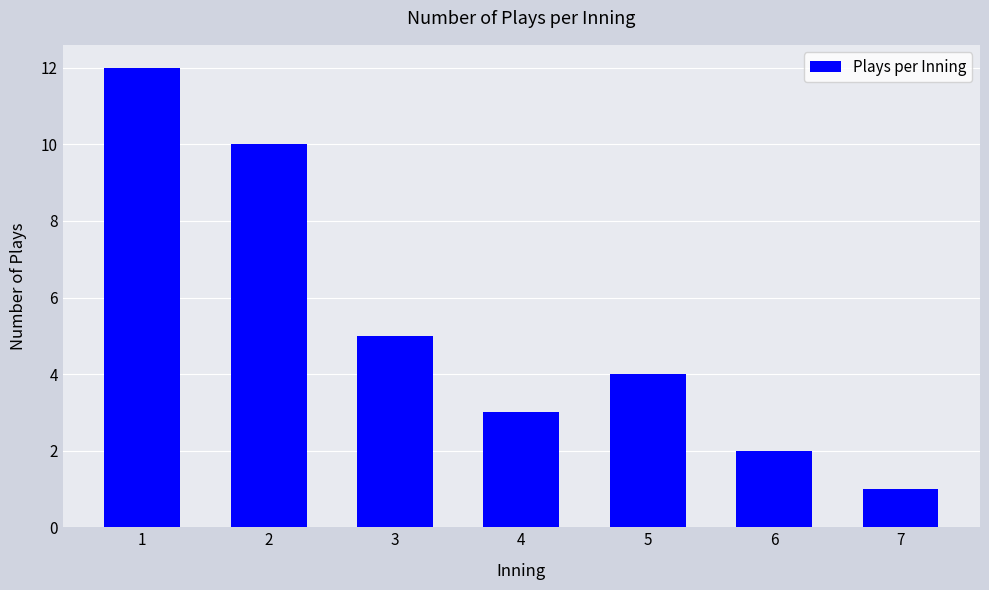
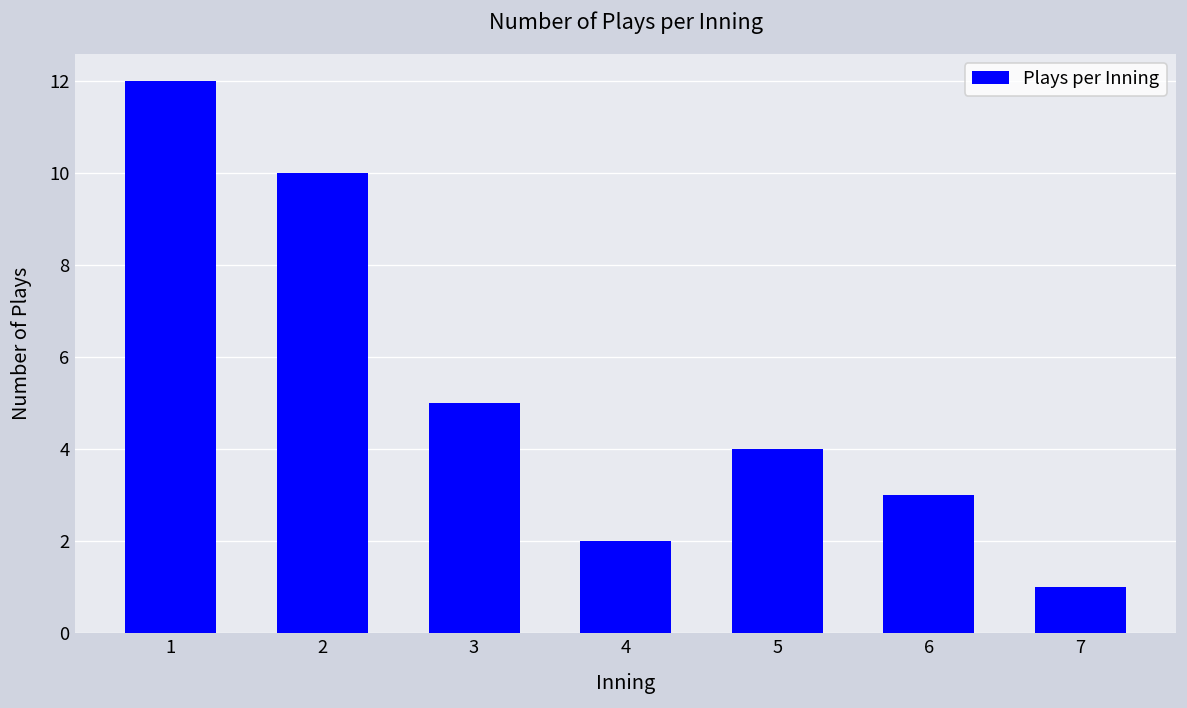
  {
    "1": 12,
    "2": 10,
    "3": 5,
-   "4": 3,
+   "4": 2,
    "5": 4,
-   "6": 2,
+   "6": 3,
    "7": 1
  }
